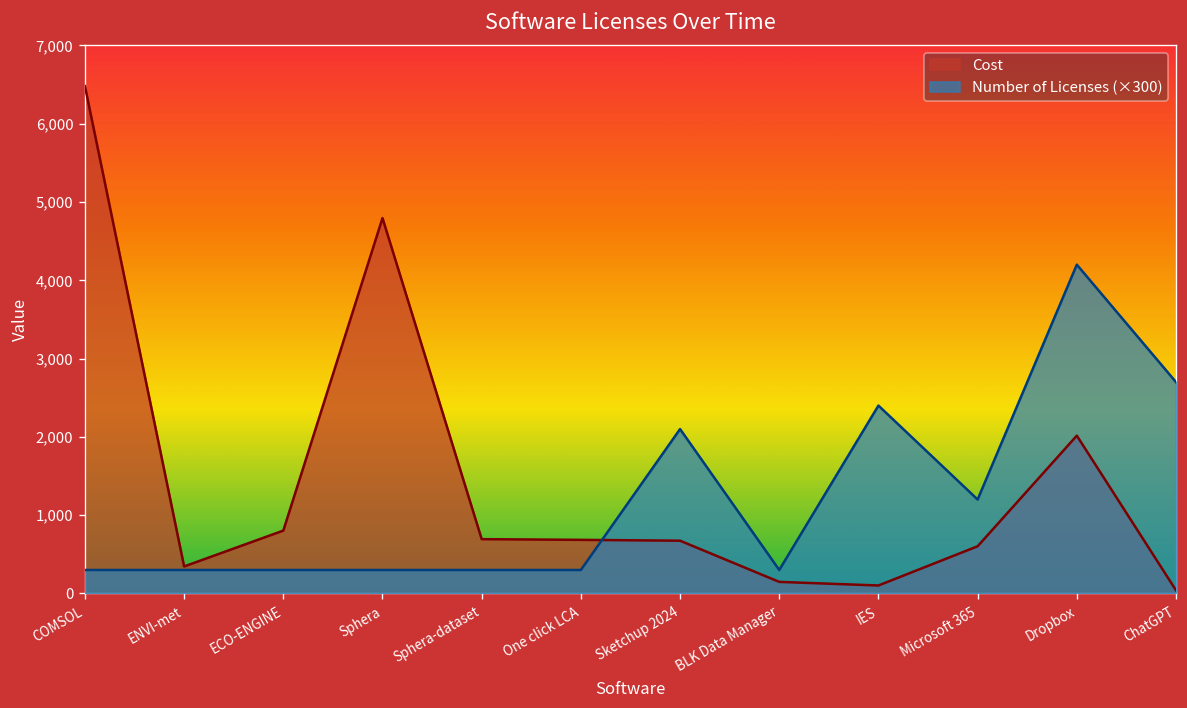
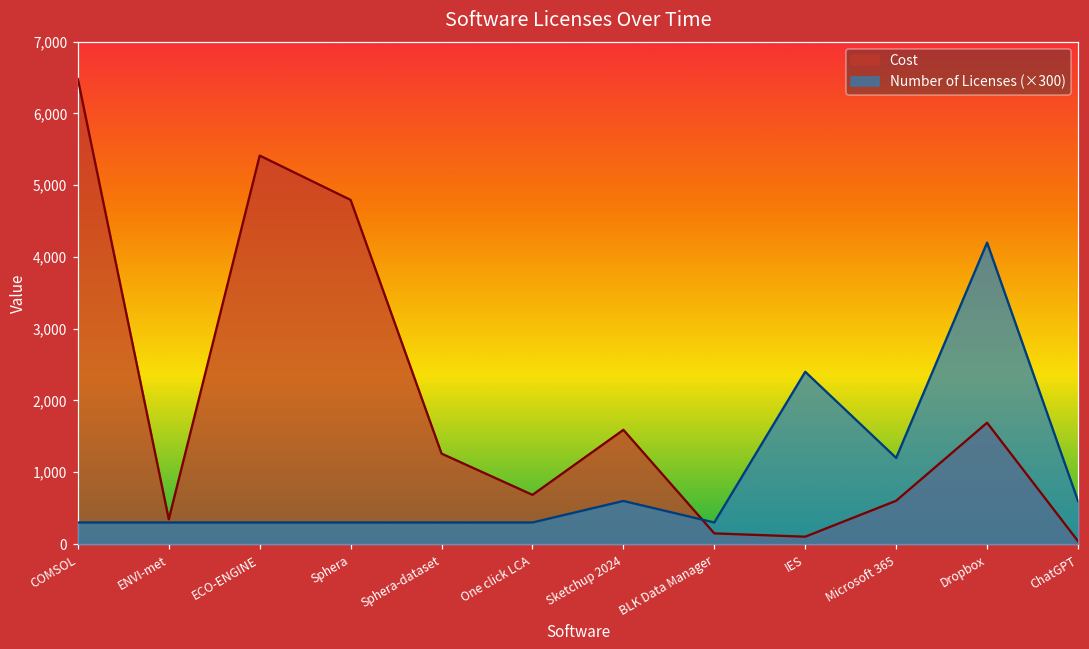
  {
    "Cost": {
      "COMSOL": "6,500",
      "ENVI-met": "300",
-     "ECO-ENGINE": "800",
+     "ECO-ENGINE": "5,400",
      "Sphera": "4,800",
-     "Sphera-dataset": "700",
+     "Sphera-dataset": "1,300",
      "One click LCA": "700",
-     "Sketchup 2024": "700",
+     "Sketchup 2024": "1,600",
      "BLK Data Manager": "100",
      "IES": "100",
      "Microsoft 365": "600",
-     "Dropbox": "2,000",
+     "Dropbox": "1,700",
      "ChatGPT": "0"
    },
    "Number of Licenses (×300)": {
      "COMSOL": "300",
      "ENVI-met": "300",
      "ECO-ENGINE": "300",
      "Sphera": "300",
      "Sphera-dataset": "300",
      "One click LCA": "300",
-     "Sketchup 2024": "2,100",
+     "Sketchup 2024": "600",
      "BLK Data Manager": "300",
      "IES": "2,400",
      "Microsoft 365": "1,200",
      "Dropbox": "4,200",
-     "ChatGPT": "2,700"
+     "ChatGPT": "600"
    }
  }
